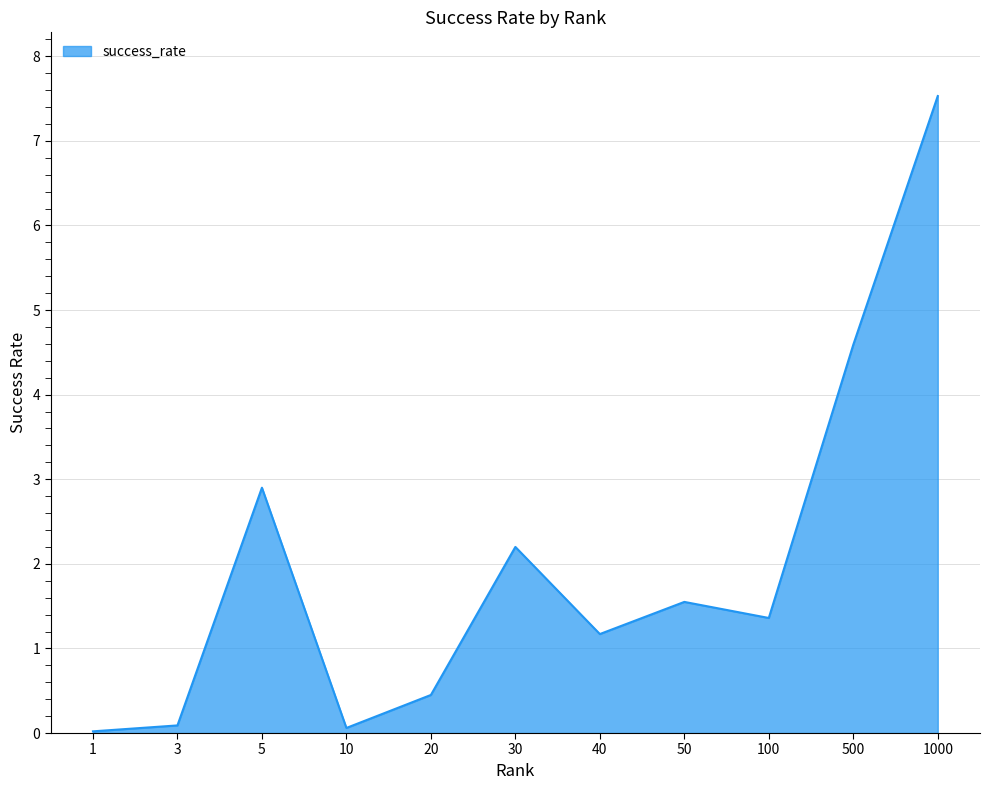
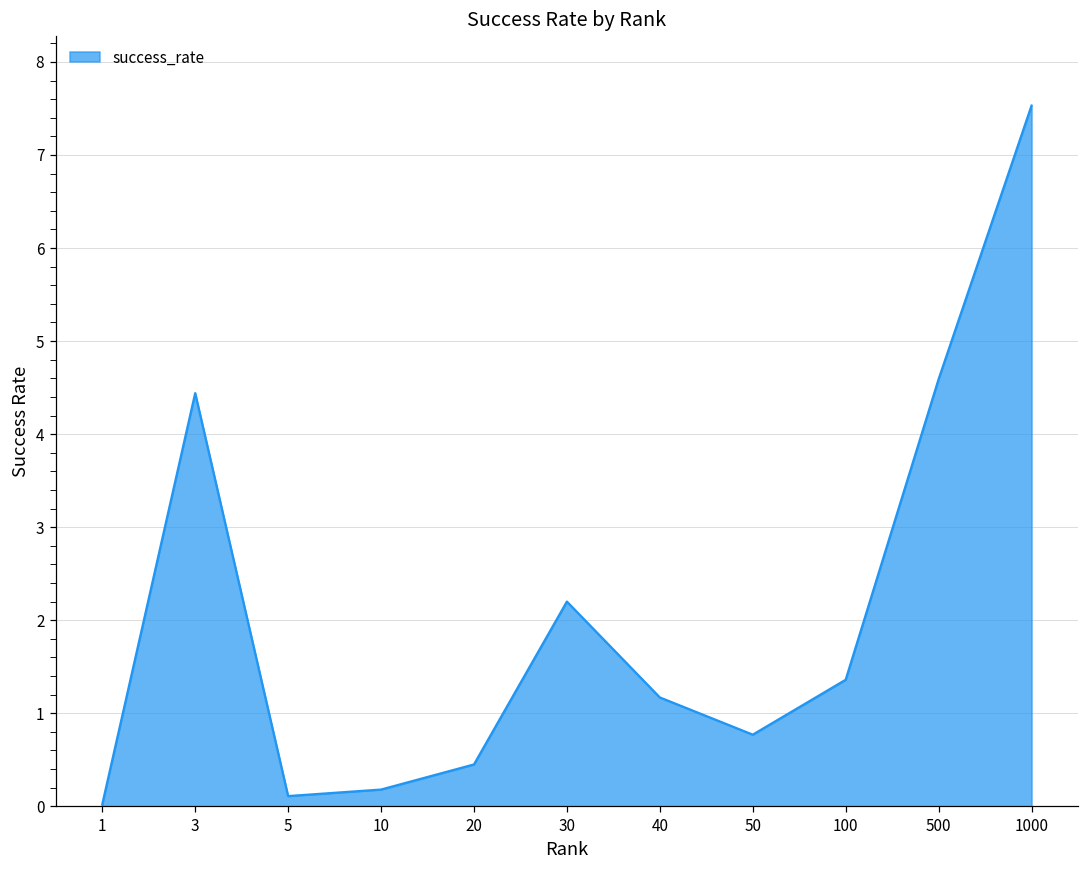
  {
    "1": 0.0,
-   "3": 0.1,
-   "5": 2.9,
-   "10": 0.1,
+   "3": 4.4,
+   "5": 0.1,
+   "10": 0.2,
    "20": 0.5,
    "30": 2.2,
    "40": 1.2,
-   "50": 1.6,
+   "50": 0.8,
    "100": 1.4,
    "500": 4.6,
    "1000": 7.5
  }
